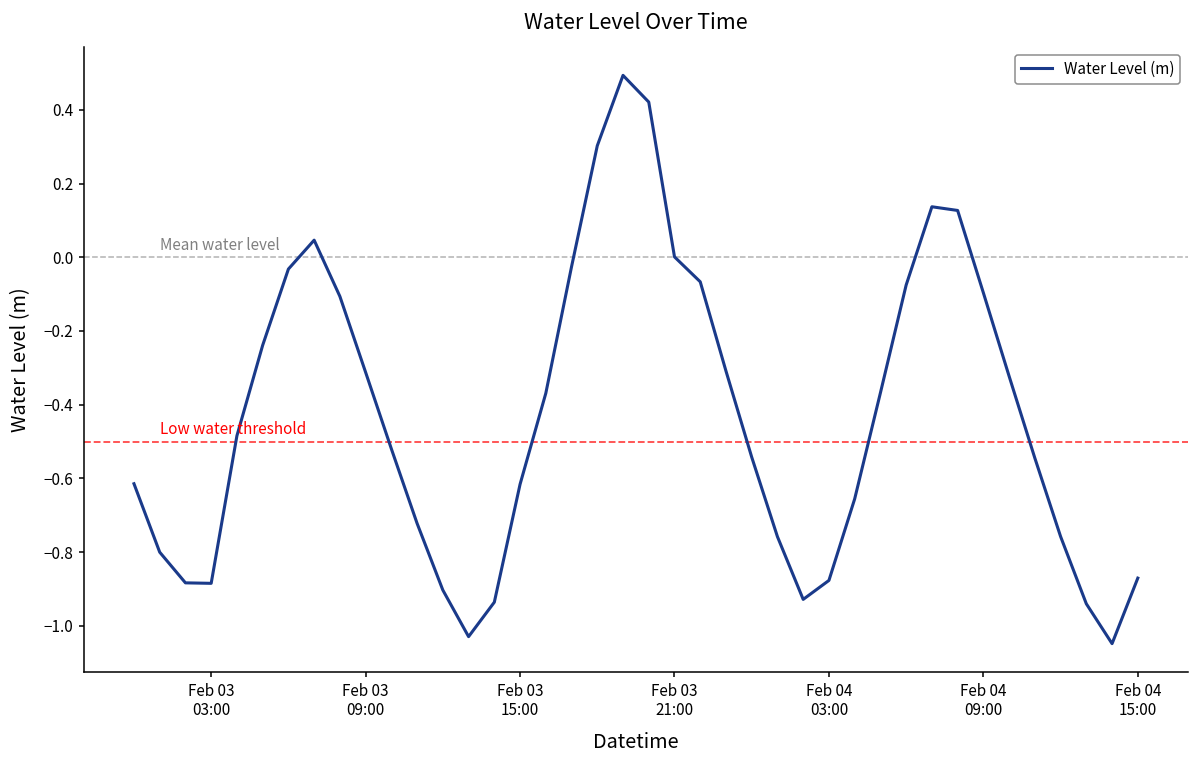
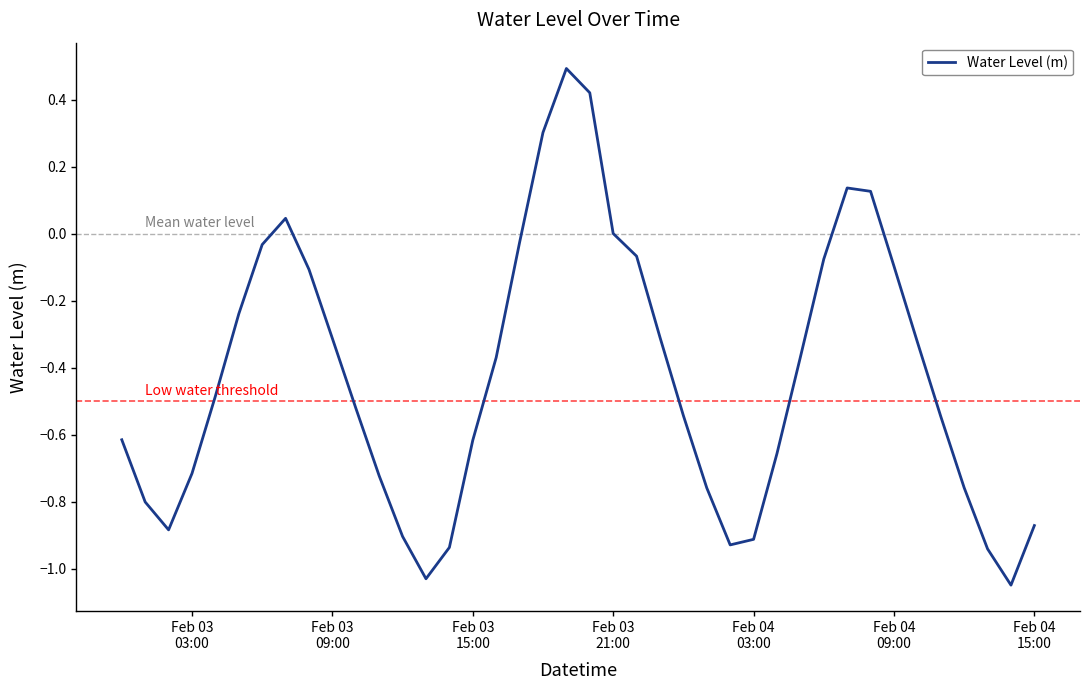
  {
-   "Feb 03 03:00": -0.88,
+   "Feb 03 03:00": -0.72,
    "Feb 03 09:00": -0.31,
    "Feb 03 15:00": -0.62,
    "Feb 03 21:00": 0.00,
-   "Feb 04 03:00": -0.88,
+   "Feb 04 03:00": -0.91,
    "Feb 04 09:00": -0.10,
    "Feb 04 15:00": -0.87
  }
